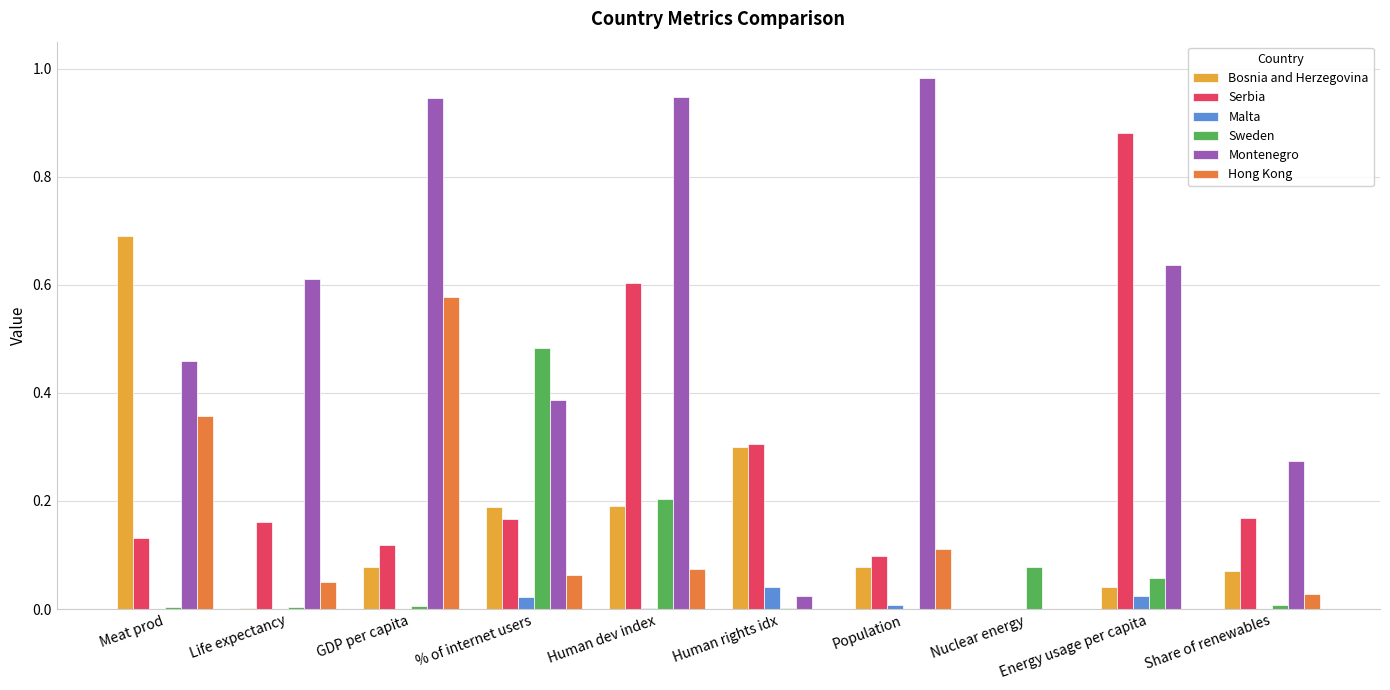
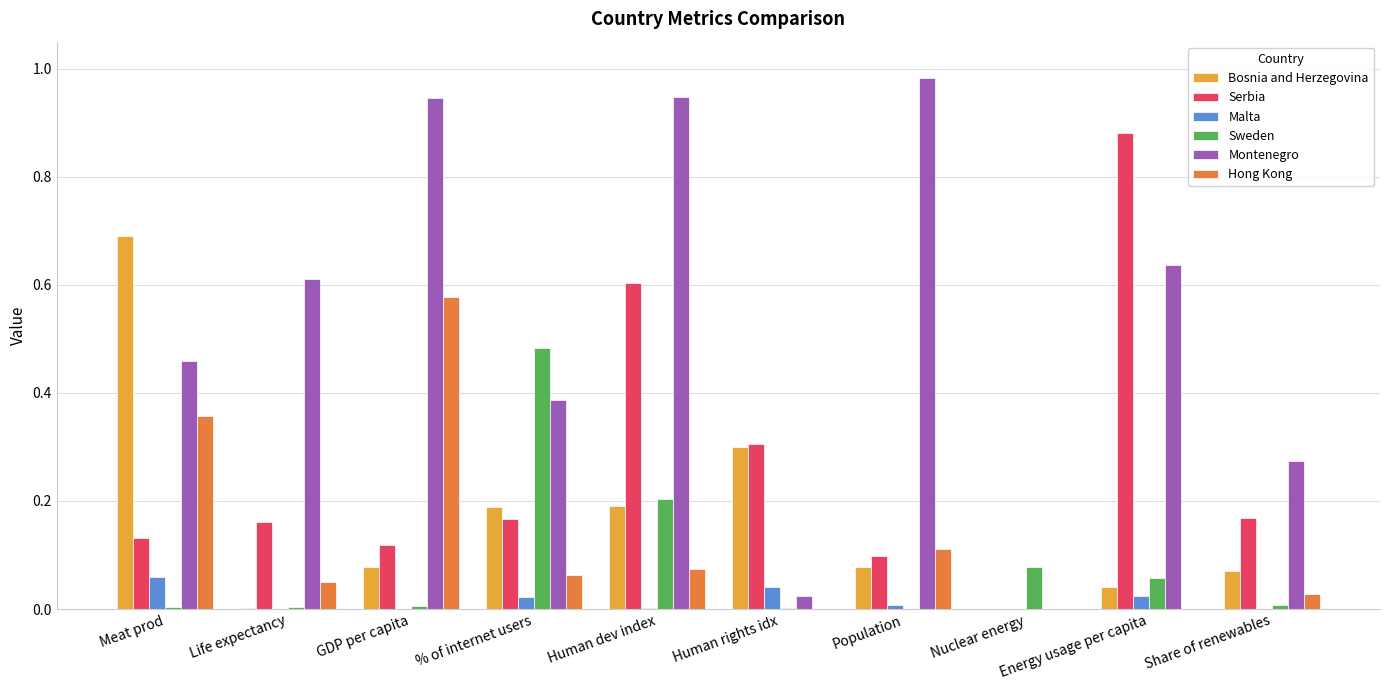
  {
    "Serbia": {
      "Meat prod": 0.13,
      "Life expectancy": 0.16,
      "GDP per capita": 0.12,
      "% of internet users": 0.17,
      "Human dev index": 0.60,
      "Human rights idx": 0.31,
      "Population": 0.10,
      "Nuclear energy": 0.00,
      "Energy usage per capita": 0.88,
      "Share of renewables": 0.17
    },
    "Malta": {
-     "Meat prod": 0.00,
+     "Meat prod": 0.06,
      "% of internet users": 0.02,
      "Human rights idx": 0.04,
      "Population": 0.01,
      "Nuclear energy": 0.00,
      "Energy usage per capita": 0.02
    },
    "Sweden": {
      "GDP per capita": 0.01,
      "% of internet users": 0.48,
      "Human dev index": 0.20,
      "Nuclear energy": 0.08,
      "Energy usage per capita": 0.06,
      "Share of renewables": 0.01
    },
    "Montenegro": {
      "Meat prod": 0.46,
      "Life expectancy": 0.61,
      "GDP per capita": 0.95,
      "% of internet users": 0.39,
      "Human dev index": 0.95,
      "Human rights idx": 0.02,
      "Population": 0.98,
      "Nuclear energy": 0.00,
      "Energy usage per capita": 0.64,
      "Share of renewables": 0.27
    }
  }
